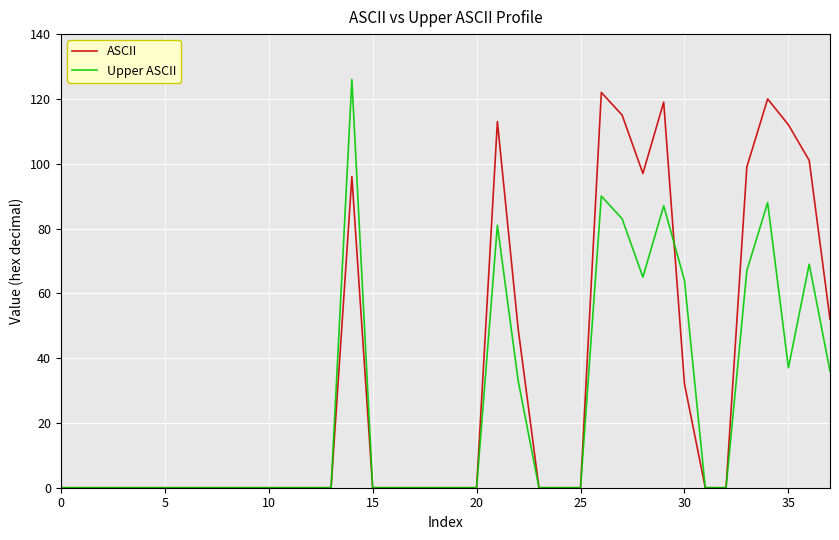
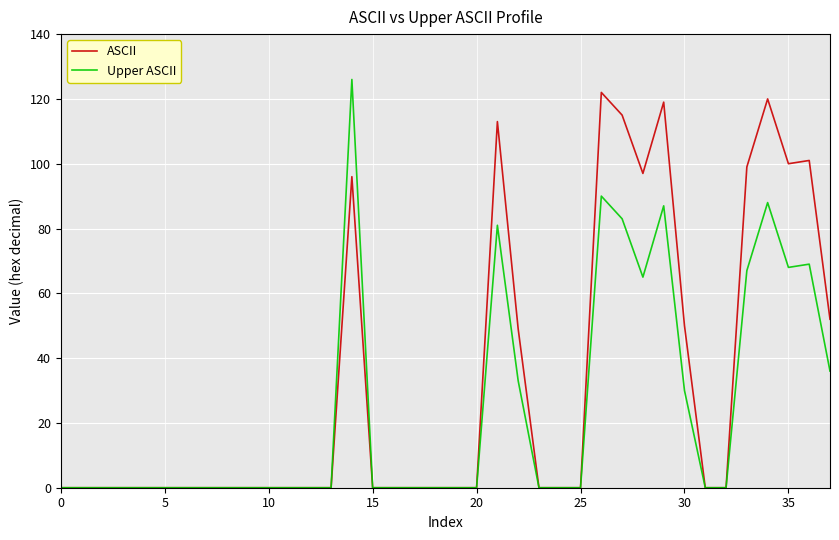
  {
    "ASCII": {
-     "30": 32,
-     "35": 112
+     "30": 50,
+     "35": 100
    },
    "Upper ASCII": {
-     "30": 64,
-     "35": 37
+     "30": 30,
+     "35": 68
    }
  }
